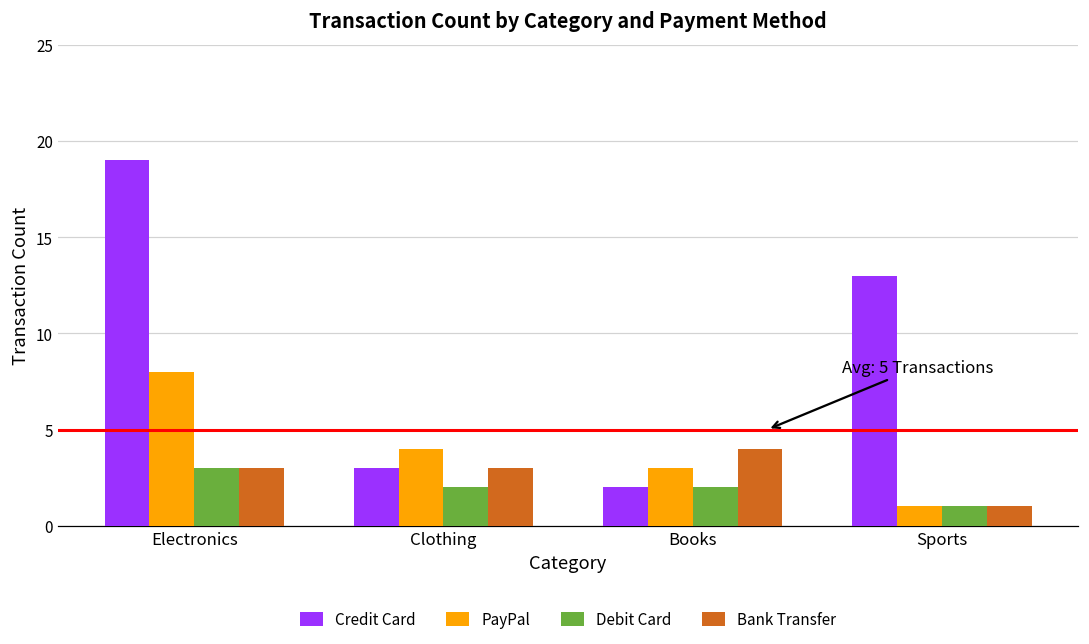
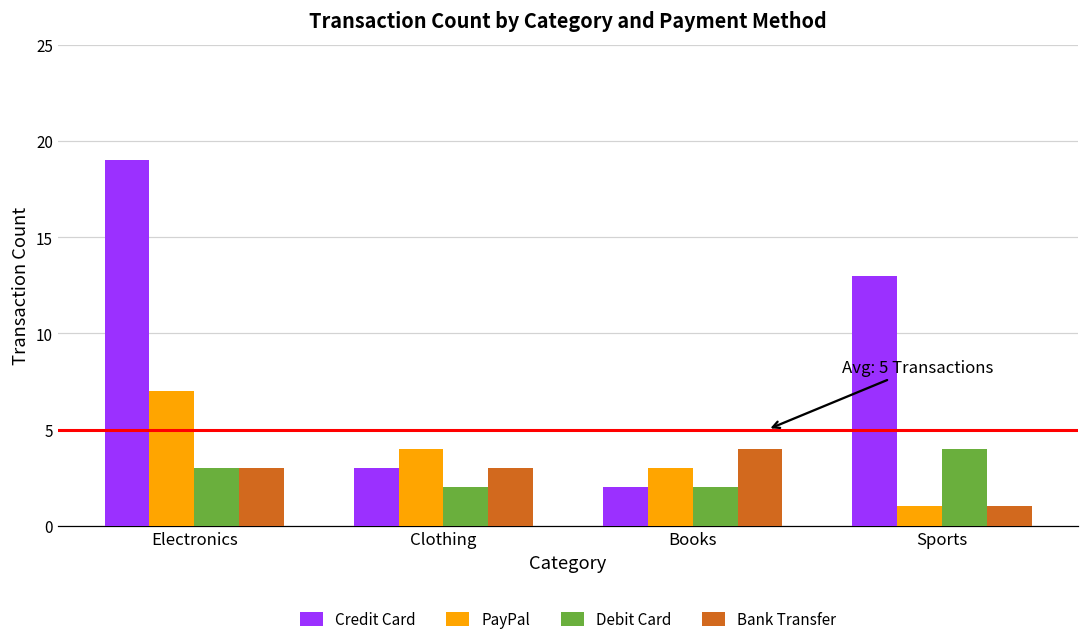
  {
    "Credit Card": {
      "Electronics": 19,
      "Clothing": 3,
      "Books": 2
    },
    "PayPal": {
-     "Electronics": 8,
+     "Electronics": 7,
      "Clothing": 4,
      "Books": 3,
      "Sports": 1
    },
    "Debit Card": {
      "Electronics": 3,
      "Clothing": 2,
      "Books": 2,
-     "Sports": 1
+     "Sports": 4
    },
    "Bank Transfer": {
      "Electronics": 3,
      "Clothing": 3,
      "Books": 4,
      "Sports": 1
    }
  }
